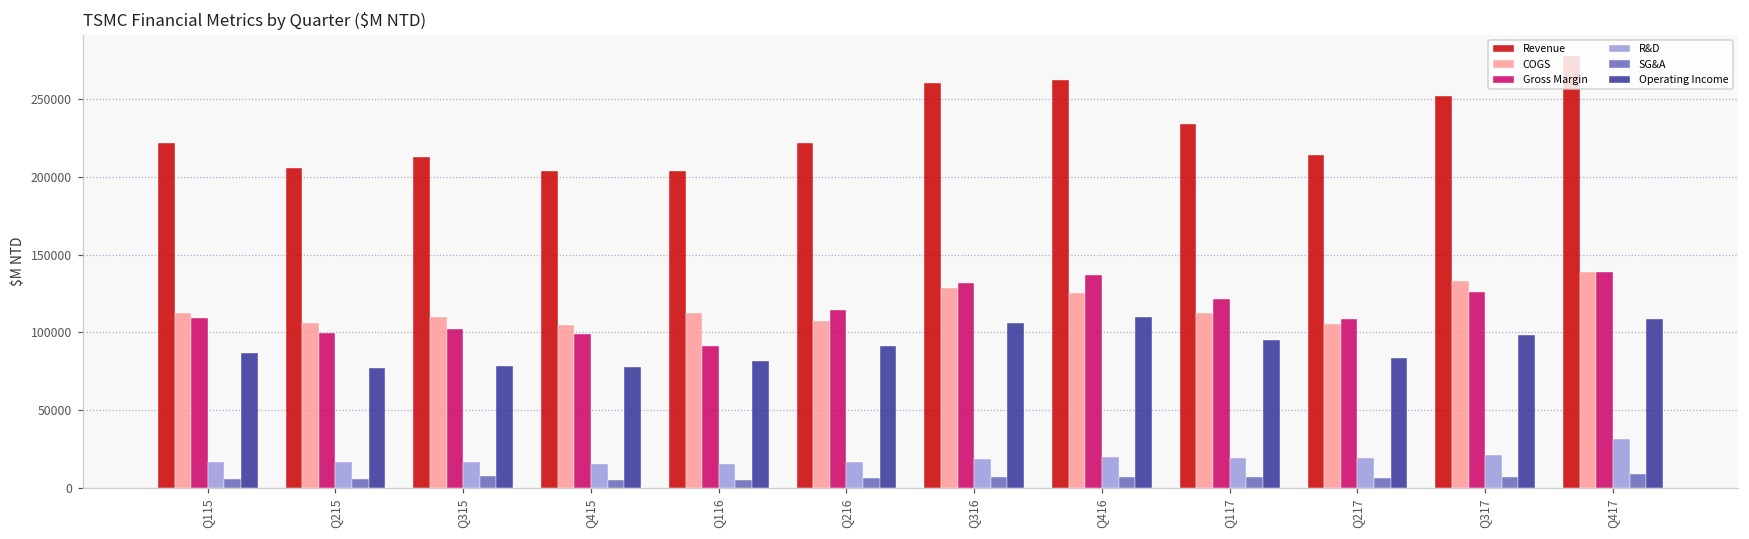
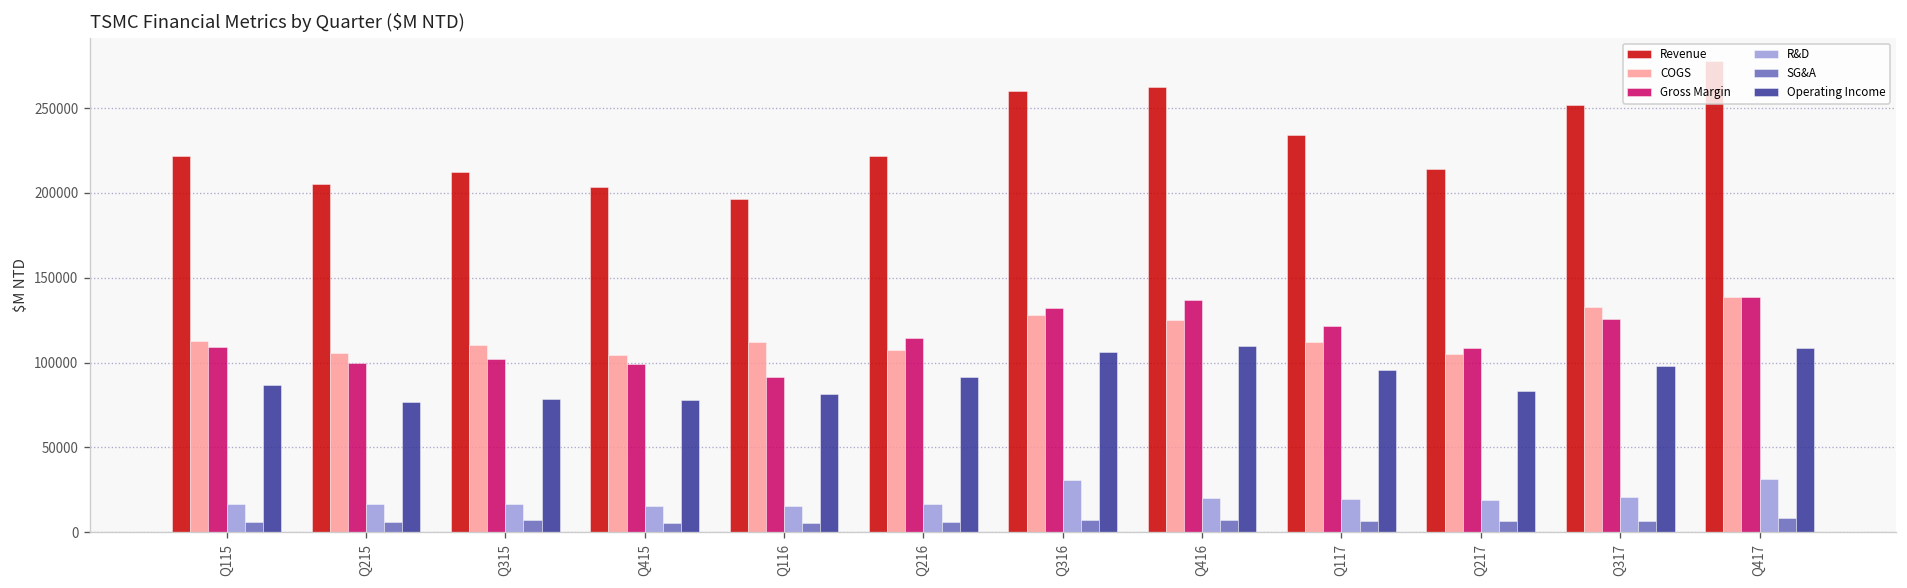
  {
    "Revenue": {
      "Q115": 222000,
      "Q215": 205000,
      "Q315": 213000,
      "Q415": 204000,
-     "Q116": 203000,
+     "Q116": 197000,
      "Q216": 222000,
      "Q316": 260000,
      "Q416": 262000,
      "Q117": 234000,
      "Q217": 214000,
      "Q317": 252000
    },
    "COGS": {
      "Q115": 113000,
      "Q215": 106000,
      "Q315": 110000,
      "Q415": 105000,
      "Q116": 112000,
      "Q216": 107000,
      "Q316": 128000,
      "Q416": 125000,
      "Q117": 112000,
      "Q217": 105000,
      "Q317": 133000,
      "Q417": 139000
    },
    "Gross Margin": {
      "Q115": 109000,
      "Q215": 100000,
      "Q315": 102000,
      "Q415": 99000,
      "Q116": 91000,
      "Q216": 114000,
      "Q316": 132000,
      "Q416": 137000,
      "Q117": 121000,
      "Q217": 109000,
      "Q317": 126000,
      "Q417": 139000
    },
    "R&D": {
      "Q115": 17000,
      "Q215": 17000,
      "Q315": 16000,
      "Q415": 16000,
      "Q116": 16000,
      "Q216": 17000,
-     "Q316": 19000,
+     "Q316": 31000,
      "Q416": 20000,
      "Q117": 19000,
      "Q217": 19000,
      "Q317": 21000,
      "Q417": 32000
    },
    "SG&A": {
      "Q115": 6000,
      "Q215": 6000,
      "Q315": 7000,
      "Q415": 5000,
      "Q116": 5000,
      "Q216": 6000,
      "Q316": 7000,
      "Q416": 7000,
      "Q117": 7000,
      "Q217": 6000,
      "Q317": 7000,
      "Q417": 9000
    },
    "Operating Income": {
      "Q115": 87000,
      "Q215": 77000,
      "Q315": 78000,
      "Q415": 78000,
      "Q116": 82000,
      "Q216": 91000,
      "Q316": 106000,
      "Q416": 110000,
      "Q117": 95000,
      "Q217": 83000,
      "Q317": 98000,
      "Q417": 109000
    }
  }
